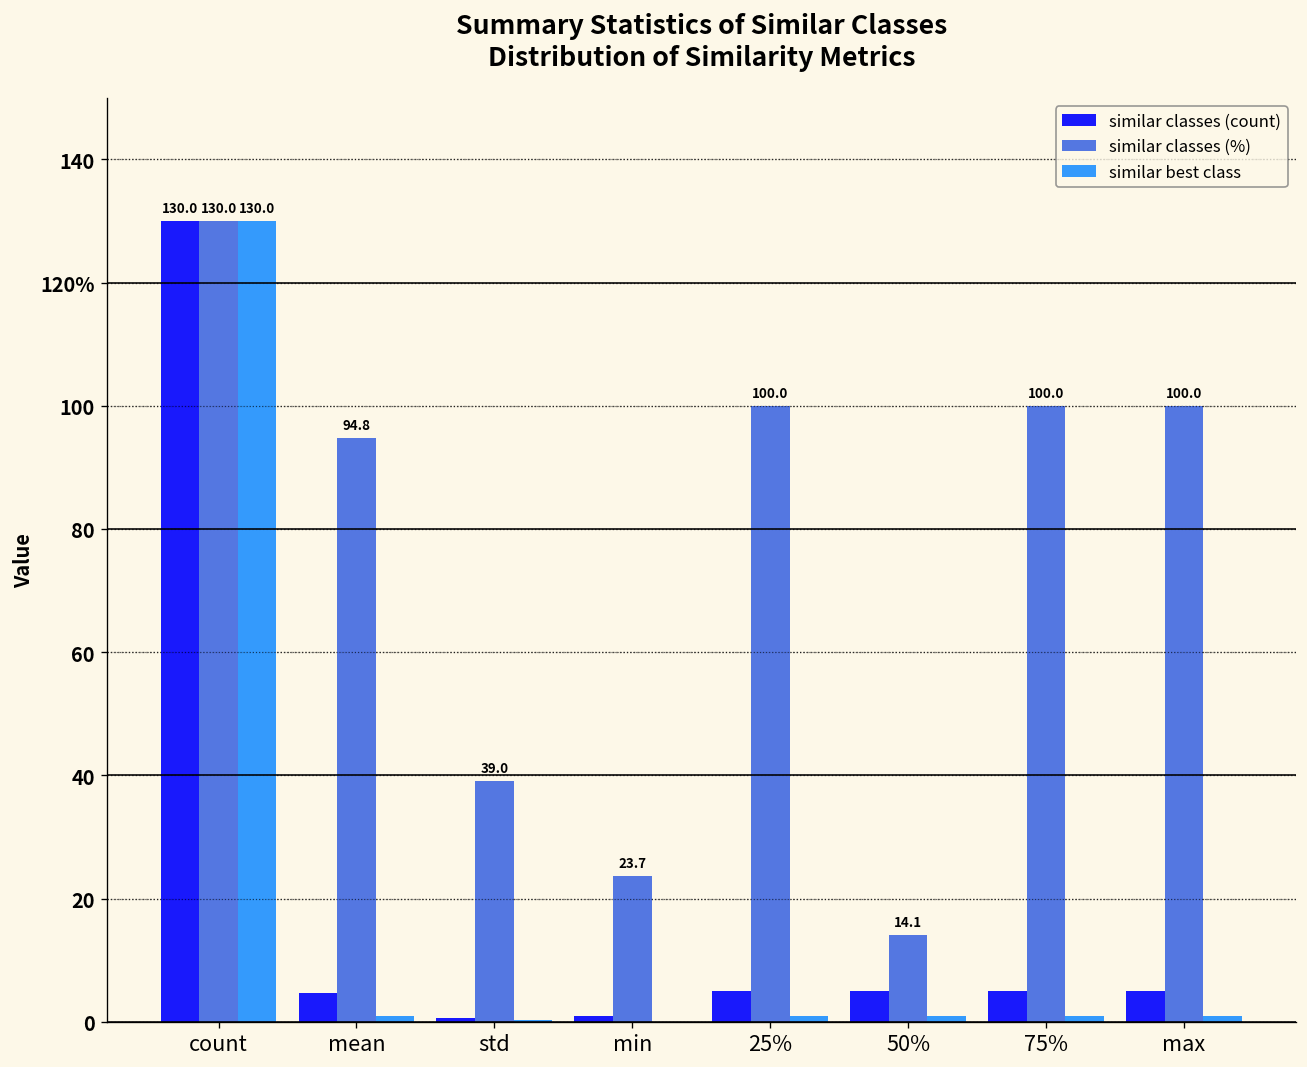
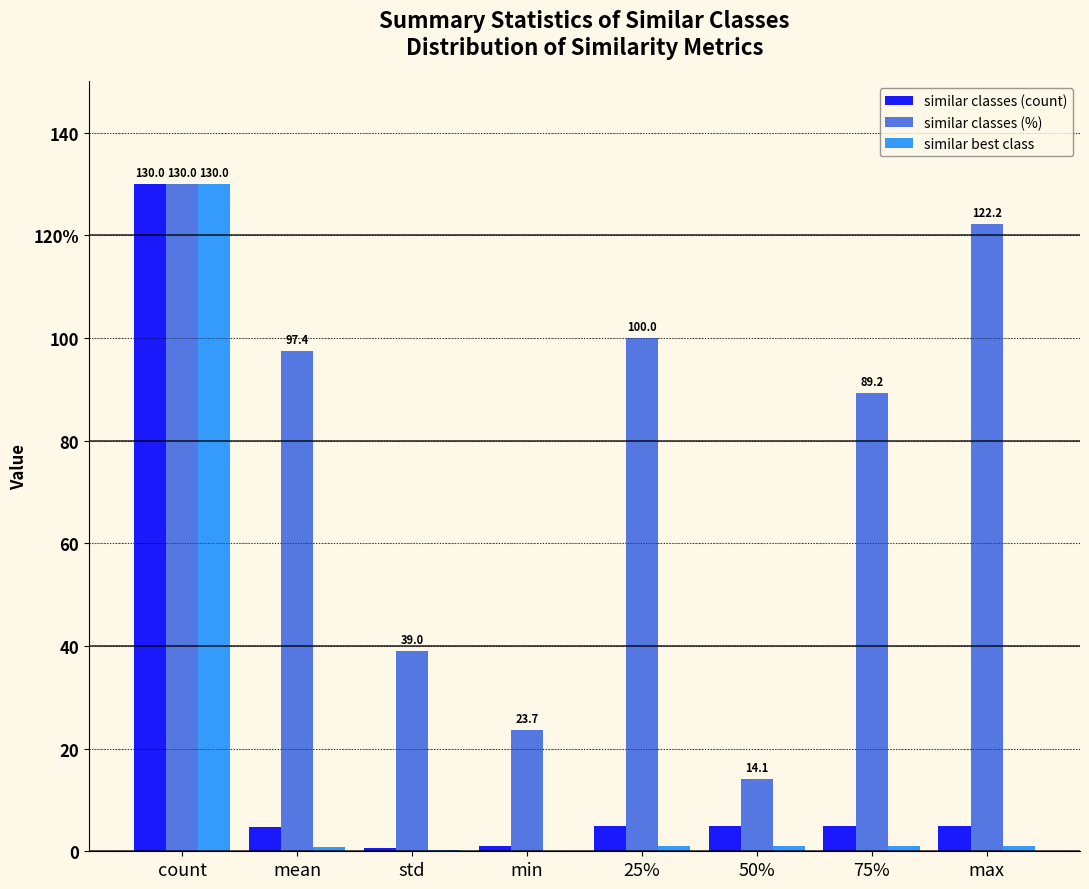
  {
    "similar classes (count)": {
      "count": 130.0
    },
    "similar classes (%)": {
      "count": 130.0,
-     "mean": 94.8,
+     "mean": 97.4,
      "std": 39.0,
      "min": 23.7,
      "25%": 100.0,
      "50%": 14.1,
-     "75%": 100.0,
-     "max": 100.0
+     "75%": 89.2,
+     "max": 122.2
    },
    "similar best class": {
      "count": 130.0
    }
  }
